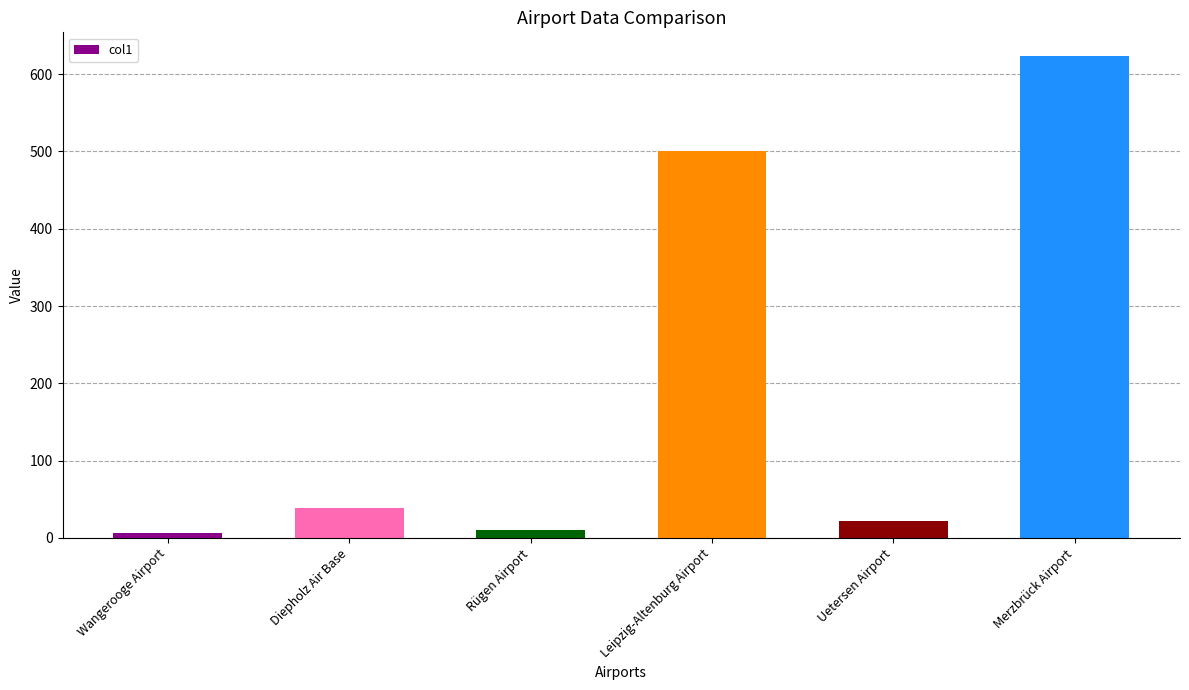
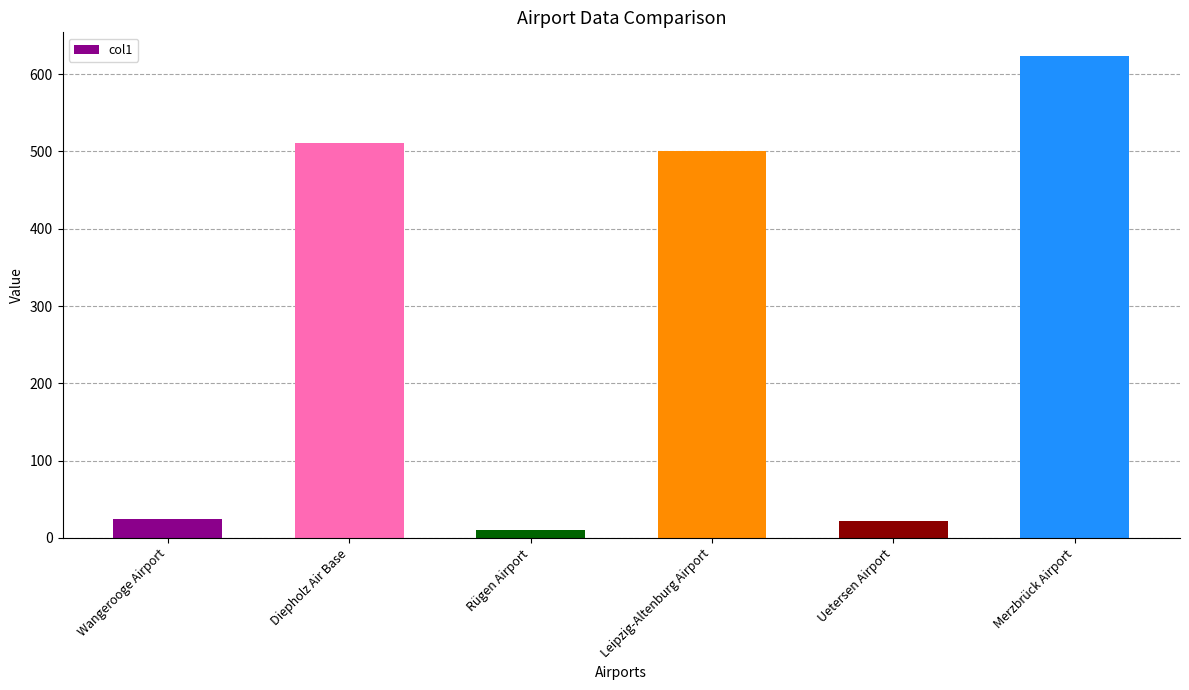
  {
-   "Wangerooge Airport": 10,
-   "Diepholz Air Base": 40,
+   "Wangerooge Airport": 20,
+   "Diepholz Air Base": 510,
    "Rügen Airport": 10,
    "Leipzig-Altenburg Airport": 500,
    "Uetersen Airport": 20,
    "Merzbrück Airport": 620
  }
